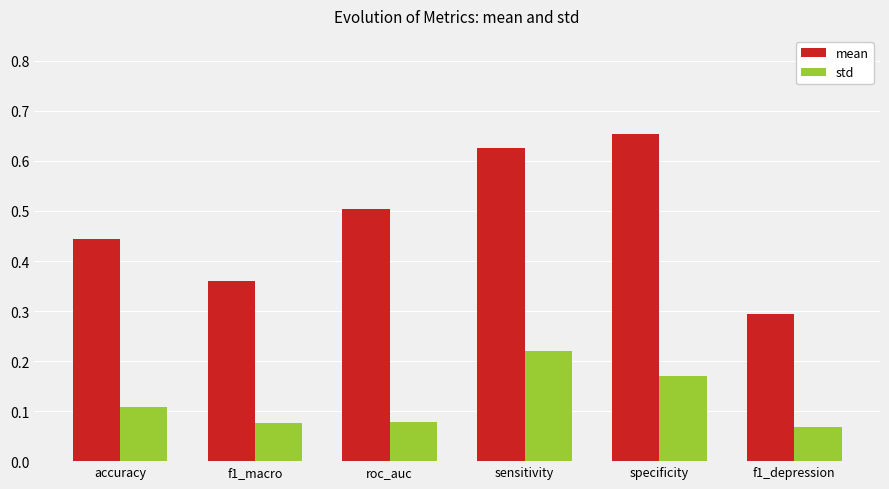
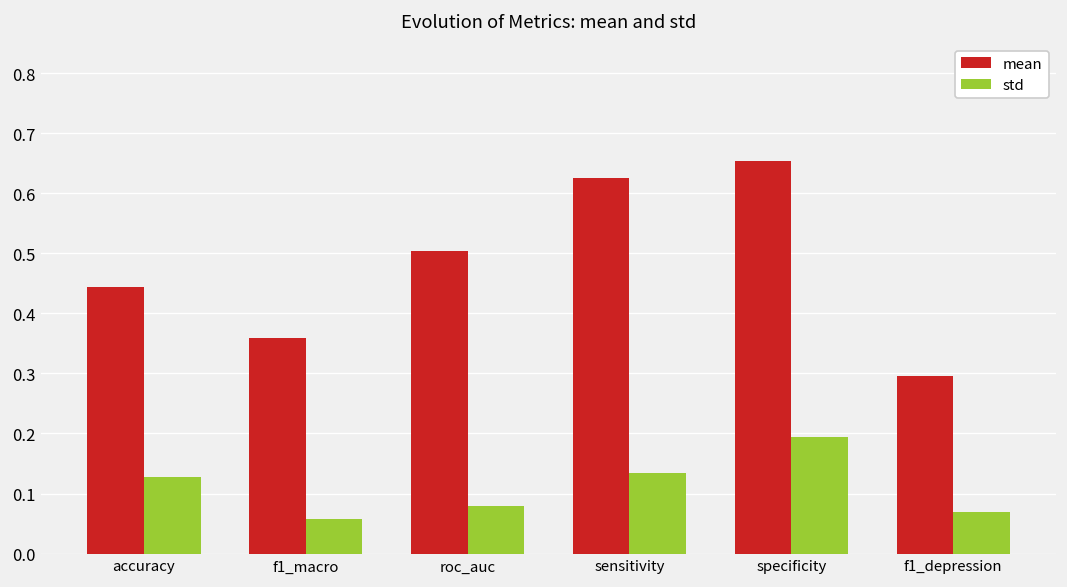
  {
    "mean": {
      "accuracy": 0.44,
      "f1_macro": 0.36,
      "roc_auc": 0.50,
      "sensitivity": 0.63,
      "specificity": 0.65,
      "f1_depression": 0.29
    },
    "std": {
-     "accuracy": 0.11,
-     "f1_macro": 0.08,
+     "accuracy": 0.13,
+     "f1_macro": 0.06,
      "roc_auc": 0.08,
-     "sensitivity": 0.22,
-     "specificity": 0.17,
+     "sensitivity": 0.13,
+     "specificity": 0.19,
      "f1_depression": 0.07
    }
  }
